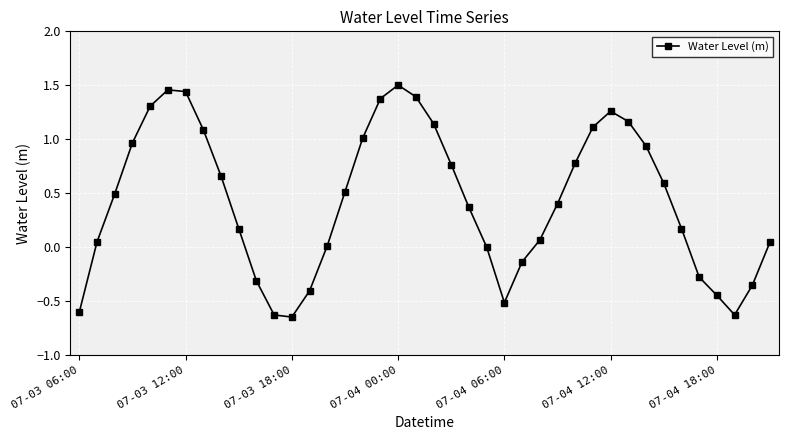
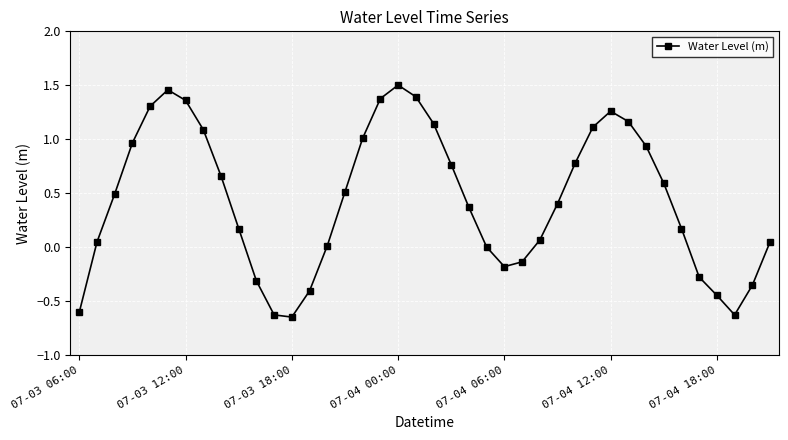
  {
    "07-03 06:00": -0.60,
-   "07-03 12:00": 1.44,
+   "07-03 12:00": 1.36,
    "07-03 18:00": -0.65,
    "07-04 00:00": 1.50,
-   "07-04 06:00": -0.51,
+   "07-04 06:00": -0.18,
    "07-04 12:00": 1.26,
    "07-04 18:00": -0.45
  }
